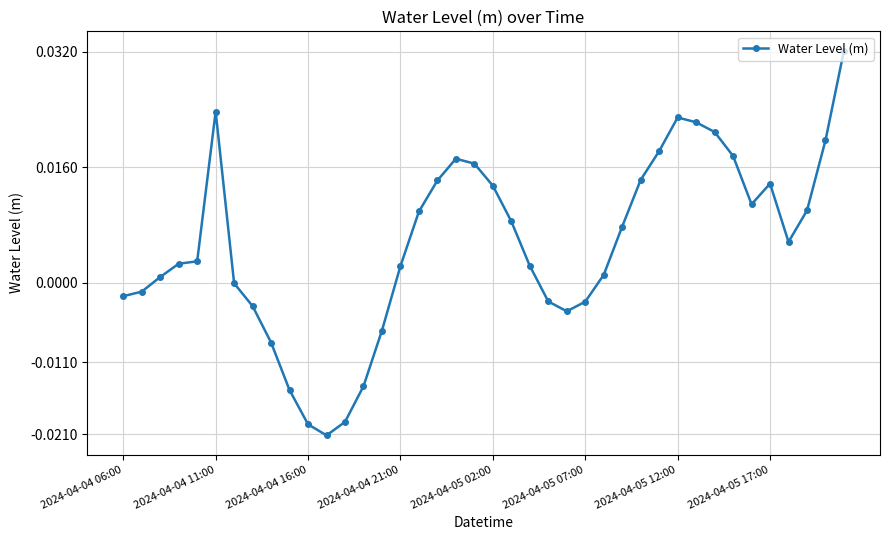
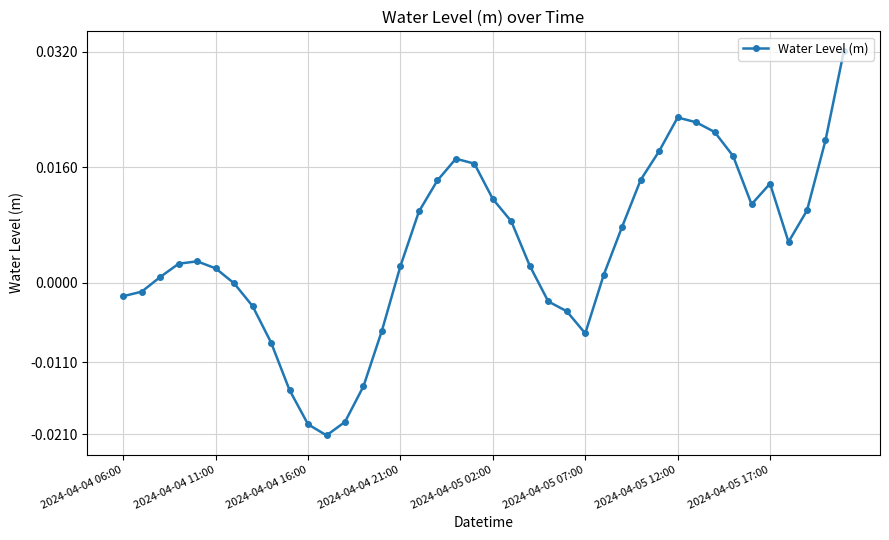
  {
    "2024-04-04 06:00": -0.002,
-   "2024-04-04 11:00": 0.024,
+   "2024-04-04 11:00": 0.002,
    "2024-04-04 16:00": -0.020,
    "2024-04-04 21:00": 0.002,
-   "2024-04-05 02:00": 0.013,
-   "2024-04-05 07:00": -0.003,
+   "2024-04-05 02:00": 0.012,
+   "2024-04-05 07:00": -0.007,
    "2024-04-05 12:00": 0.023,
    "2024-04-05 17:00": 0.014
  }
